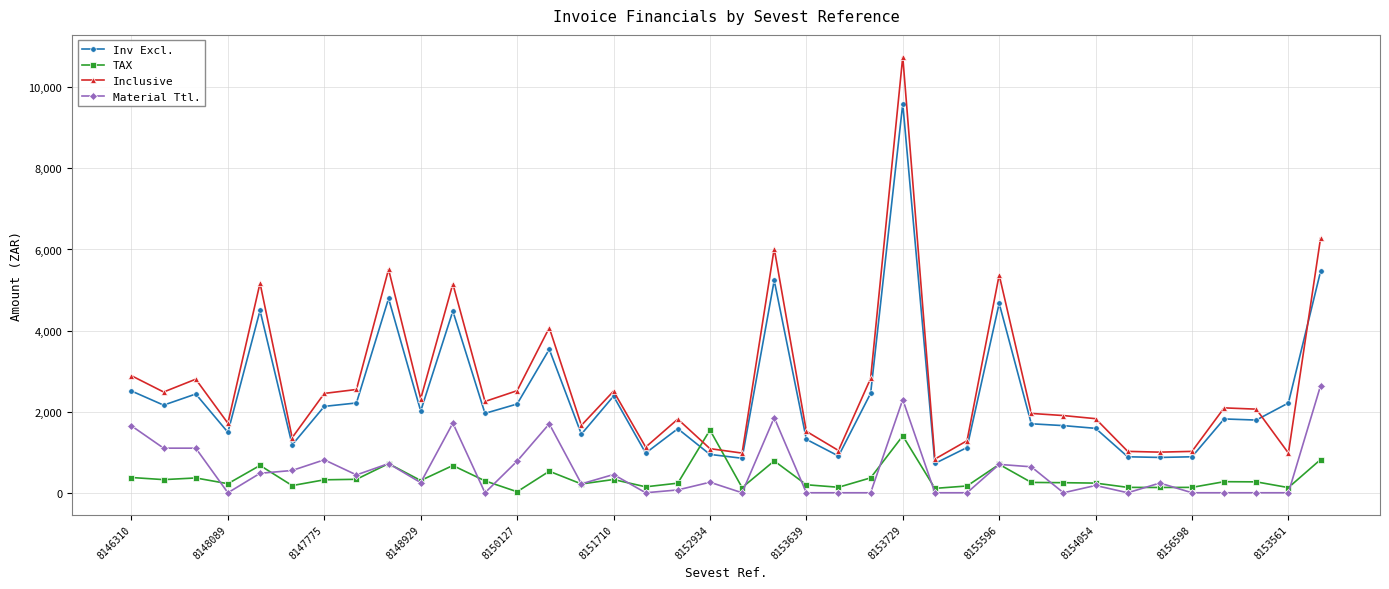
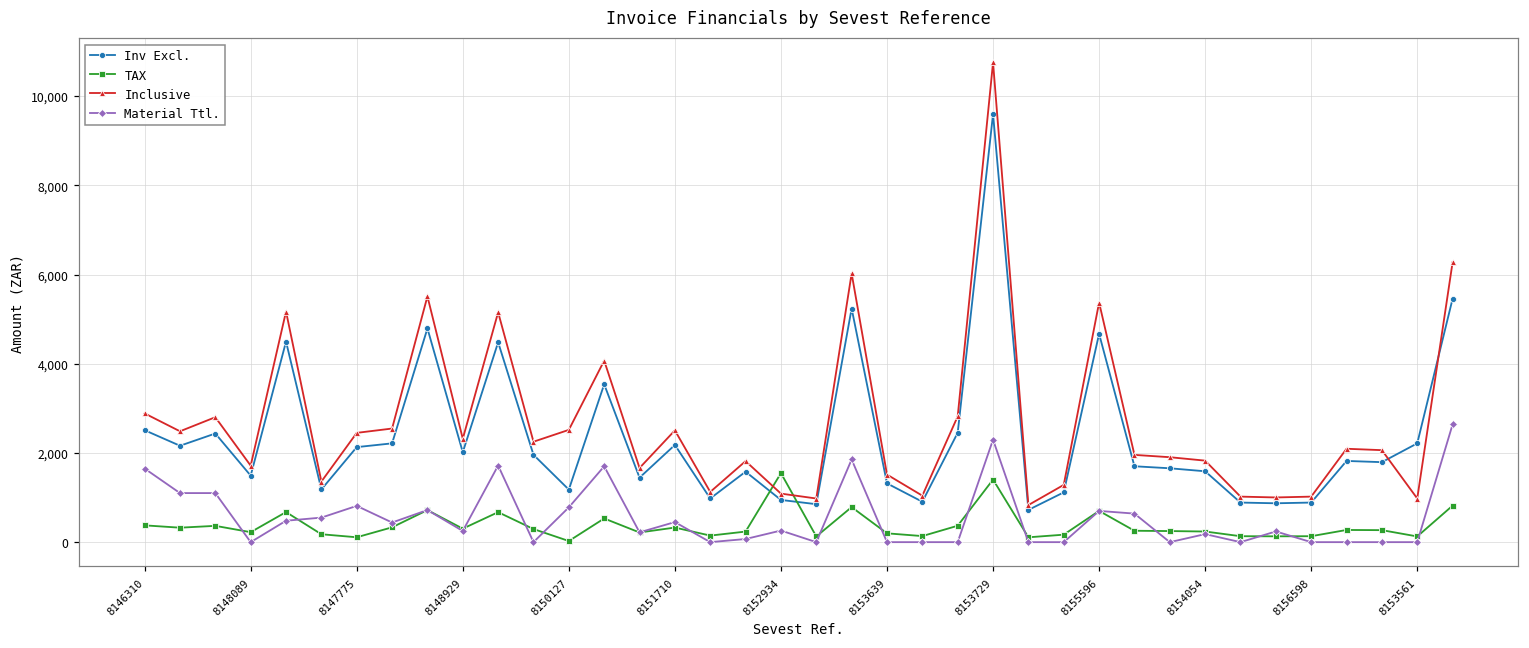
  {
    "Inv Excl.": {
      "8146310": "2,500",
      "8148089": "1,500",
      "8147775": "2,100",
      "8148929": "2,000",
-     "8150127": "2,200",
-     "8151710": "2,400",
+     "8150127": "1,200",
+     "8151710": "2,200",
      "8152934": "900",
      "8153639": "1,300",
      "8153729": "9,600",
      "8155596": "4,700",
      "8154054": "1,600",
      "8156598": "900",
      "8153561": "2,200"
    },
    "TAX": {
      "8146310": "400",
      "8148089": "200",
-     "8147775": "300",
+     "8147775": "100",
      "8150127": "0",
      "8151710": "300",
      "8152934": "1,500",
      "8153639": "200",
      "8153729": "1,400",
      "8156598": "100",
      "8153561": "100"
    },
    "Inclusive": {
      "8146310": "2,900",
      "8148089": "1,700",
      "8147775": "2,500",
      "8148929": "2,300",
      "8150127": "2,500",
      "8151710": "2,500",
      "8152934": "1,100",
      "8153639": "1,500",
      "8153729": "10,800",
      "8155596": "5,400",
      "8154054": "1,800",
      "8156598": "1,000",
      "8153561": "1,000"
    },
    "Material Ttl.": {
      "8146310": "1,700",
      "8148089": "0",
      "8147775": "800",
      "8150127": "800",
      "8151710": "500",
      "8152934": "300",
      "8153639": "0",
      "8153729": "2,300",
      "8156598": "0",
      "8153561": "0"
    }
  }
